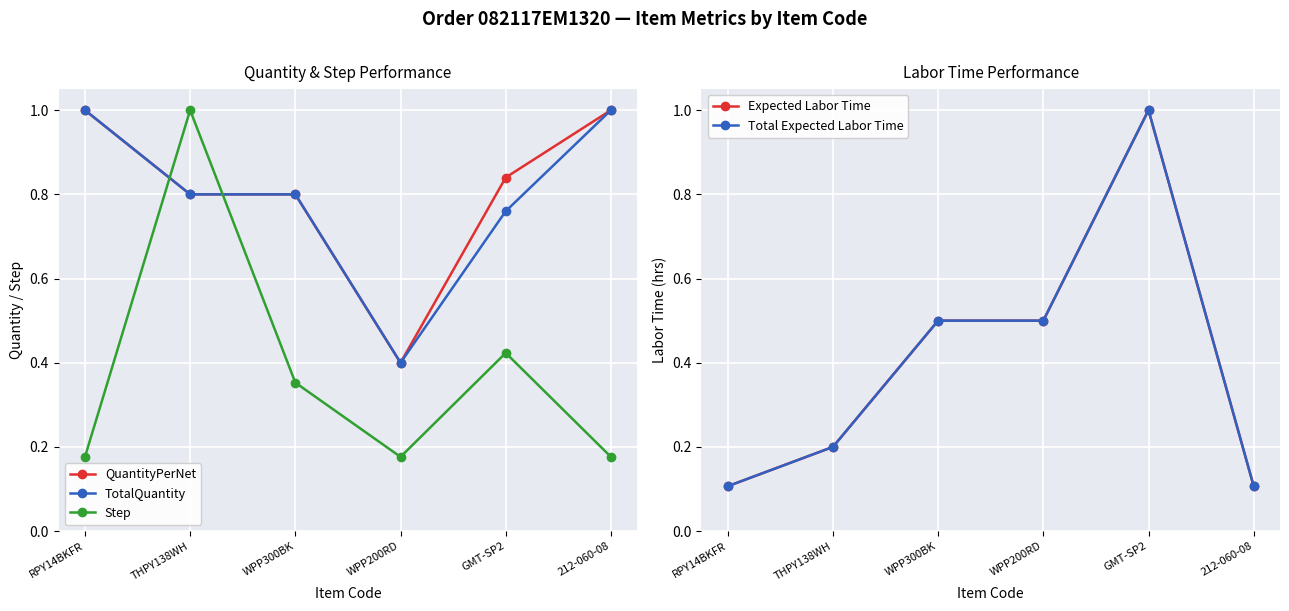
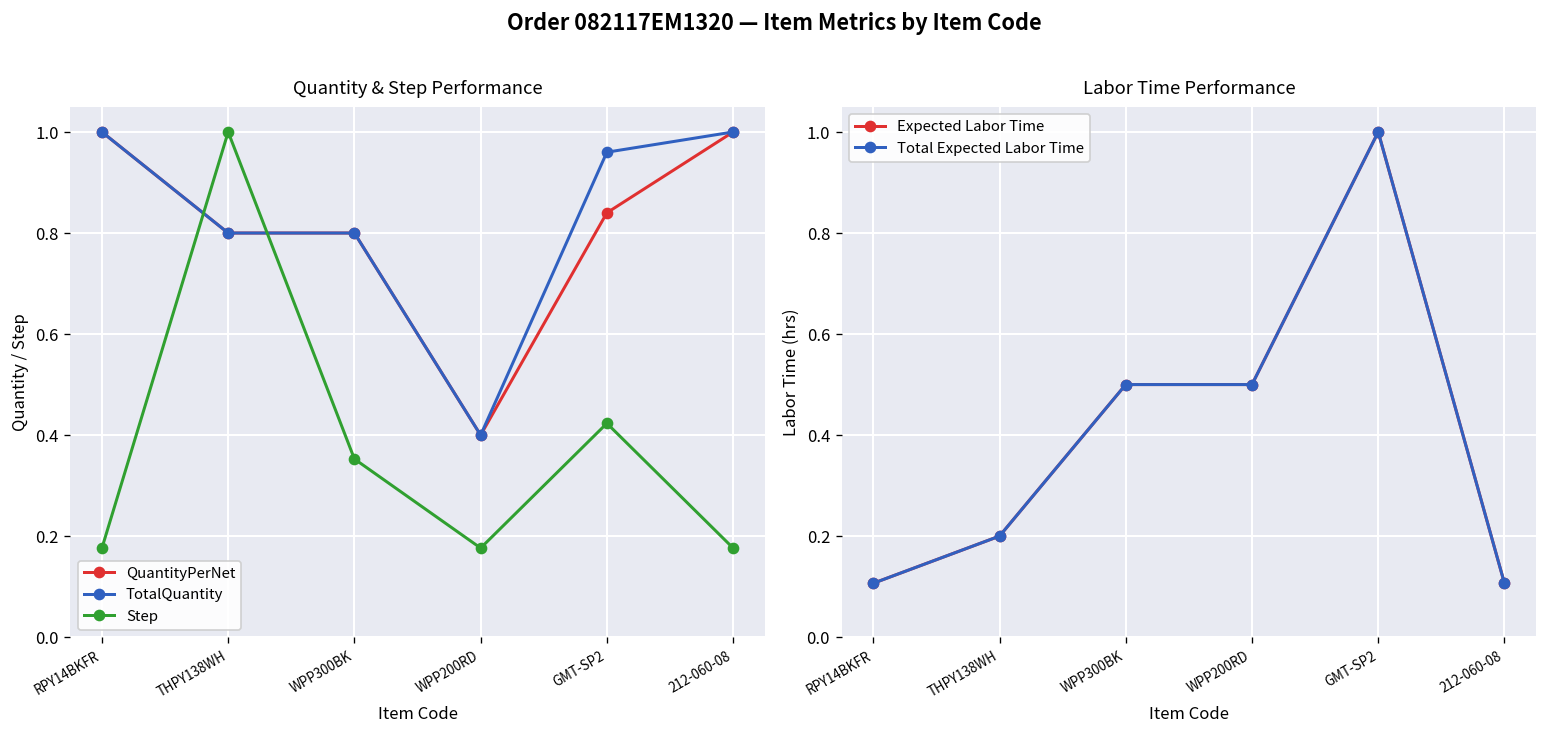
  {
    "Quantity & Step Performance": {
      "QuantityPerNet": {
        "GMT-SP2": 0.84
      },
      "TotalQuantity": {
-       "GMT-SP2": 0.76
+       "GMT-SP2": 0.96
      },
      "Step": {
        "RPY14BKFR": 0.18,
        "THPY138WH": 1.00,
        "WPP300BK": 0.35,
        "WPP200RD": 0.18,
        "GMT-SP2": 0.42,
        "212-060-08": 0.18
      }
    },
    "Labor Time Performance": {
      "RPY14BKFR": 0.11,
      "THPY138WH": 0.20,
      "WPP300BK": 0.50,
      "WPP200RD": 0.50,
      "GMT-SP2": 1.00,
      "212-060-08": 0.11
    }
  }
